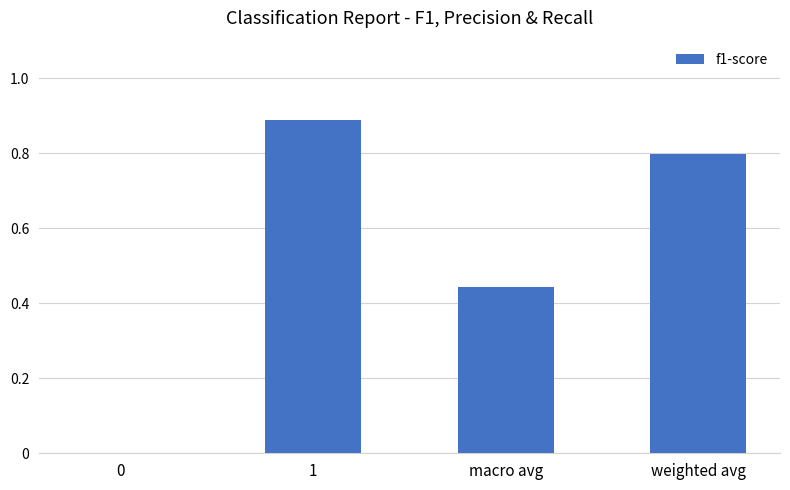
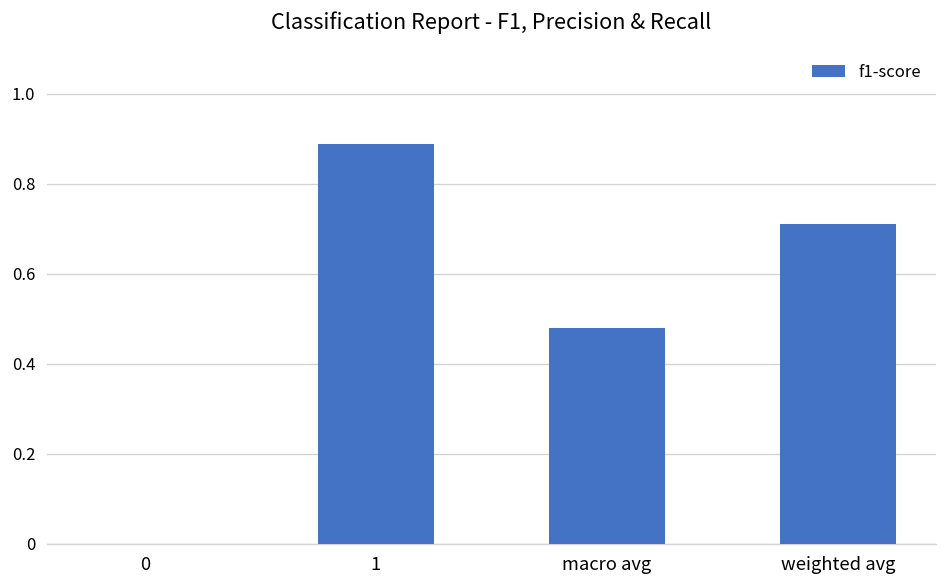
  {
    "0": 0.00,
    "1": 0.89,
-   "macro avg": 0.44,
-   "weighted avg": 0.80
+   "macro avg": 0.48,
+   "weighted avg": 0.71
  }
